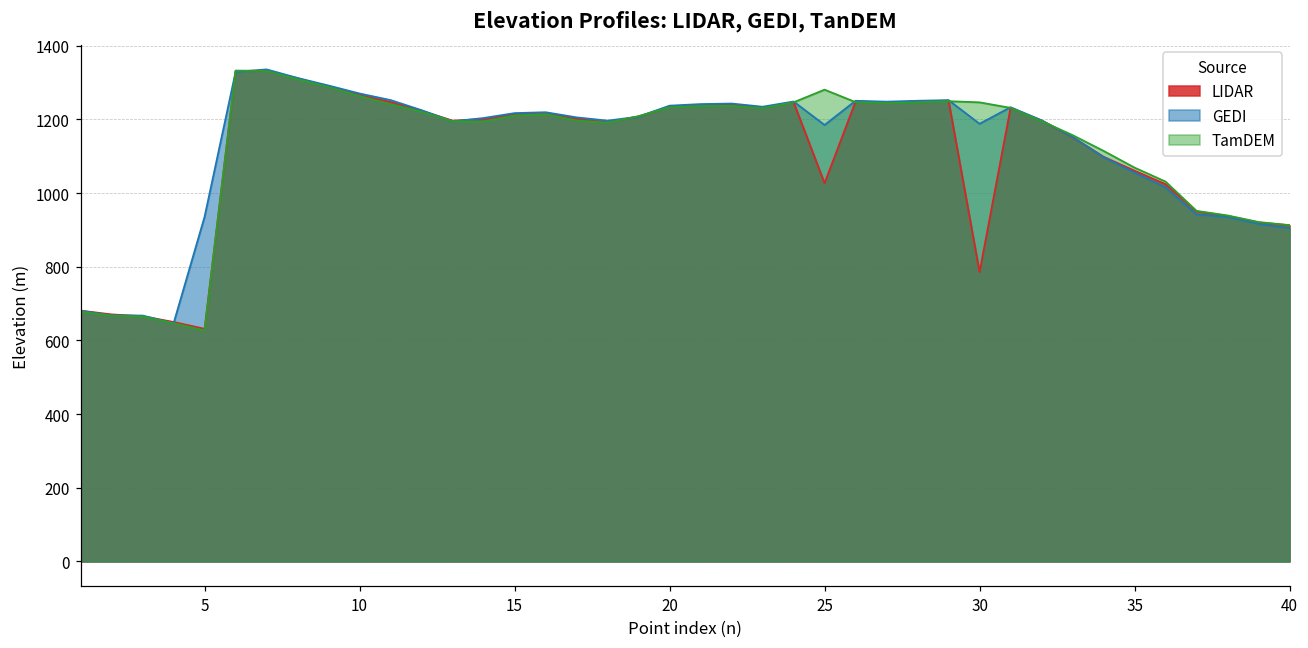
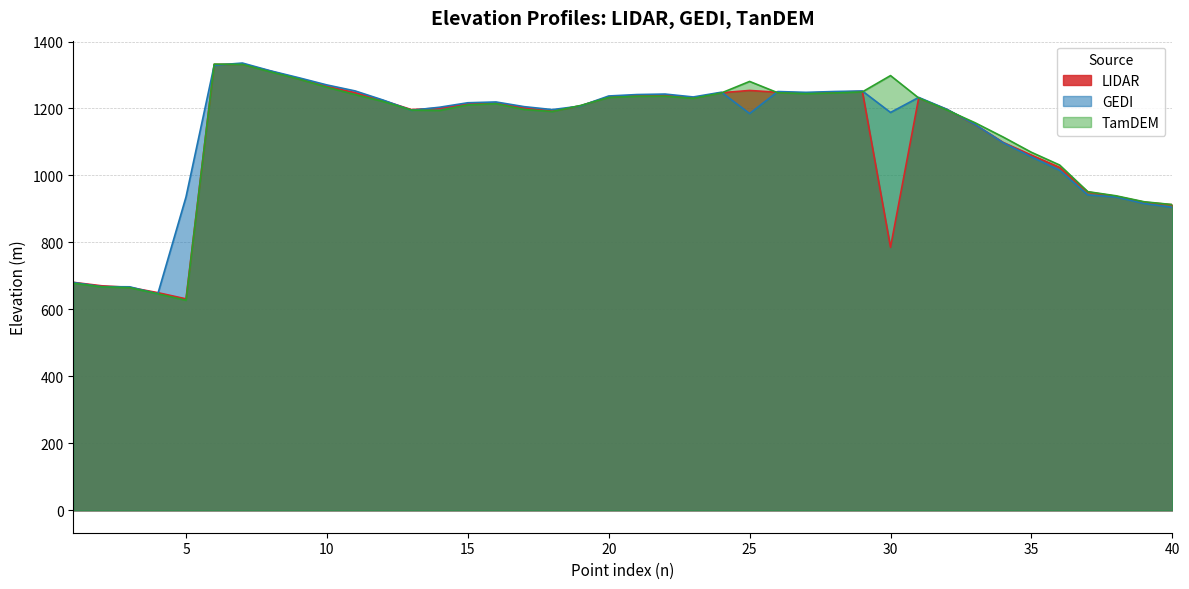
  {
    "LIDAR": {
-     "25": 1030,
+     "25": 1250,
      "30": 790
    },
    "GEDI": {
      "5": 940,
      "25": 1180,
      "30": 1190,
      "40": 900
    },
    "TamDEM": {
      "25": 1280,
-     "30": 1250,
+     "30": 1300,
      "35": 1070
    }
  }
